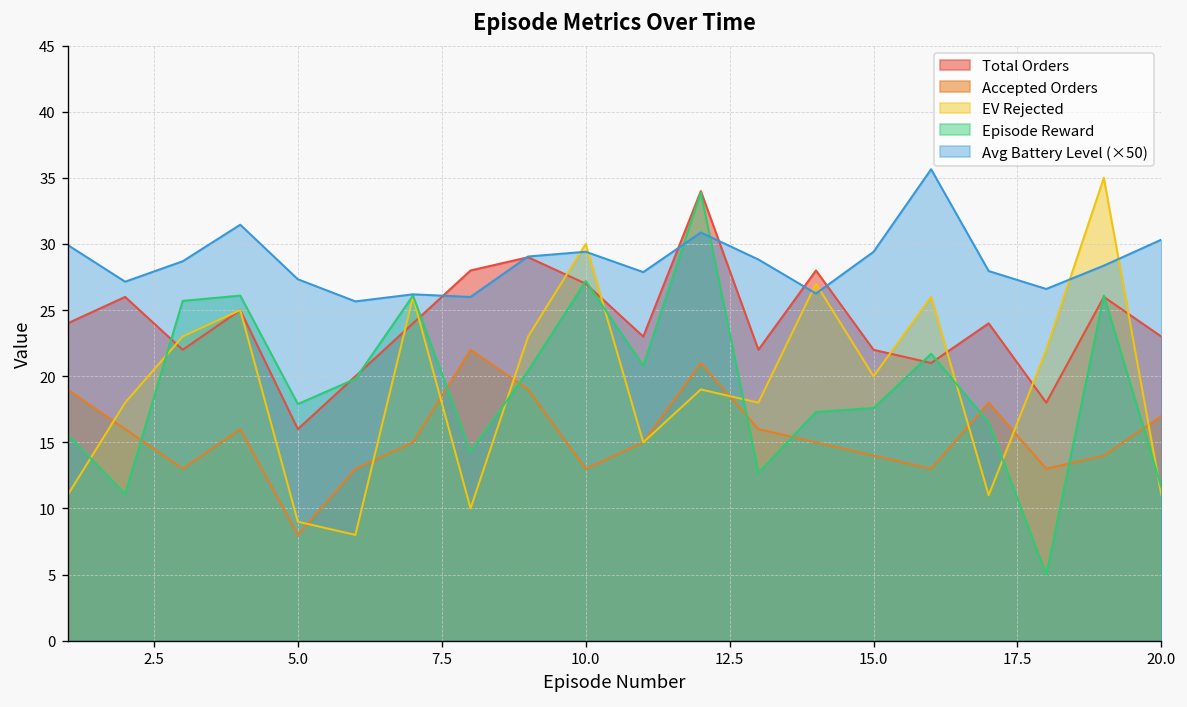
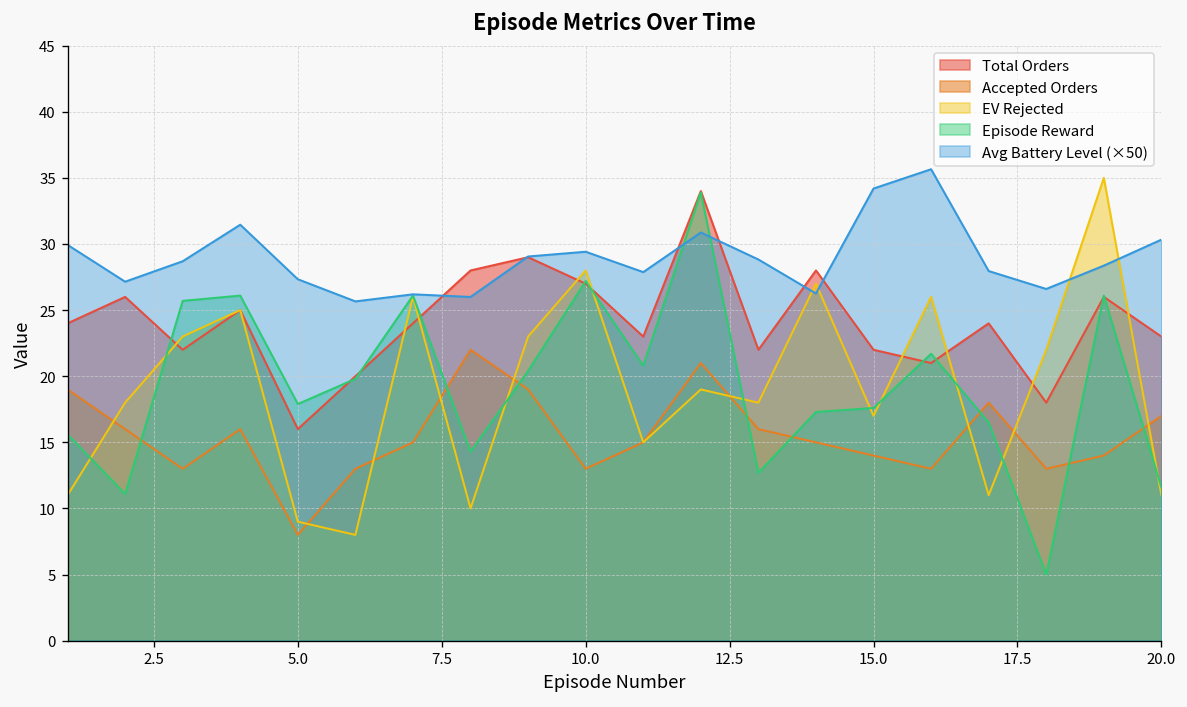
  {
    "EV Rejected": {
      "5.0": 9,
-     "10.0": 30,
-     "15.0": 20,
+     "10.0": 28,
+     "15.0": 17,
      "20.0": 11
    },
    "Episode Reward": {
      "5.0": 17.9,
      "15.0": 17.6,
      "20.0": 11.6
    },
    "Avg Battery Level (×50)": {
      "5.0": 27.3,
      "10.0": 29.4,
-     "15.0": 29.4,
+     "15.0": 34.2,
      "20.0": 30.3
    }
  }
